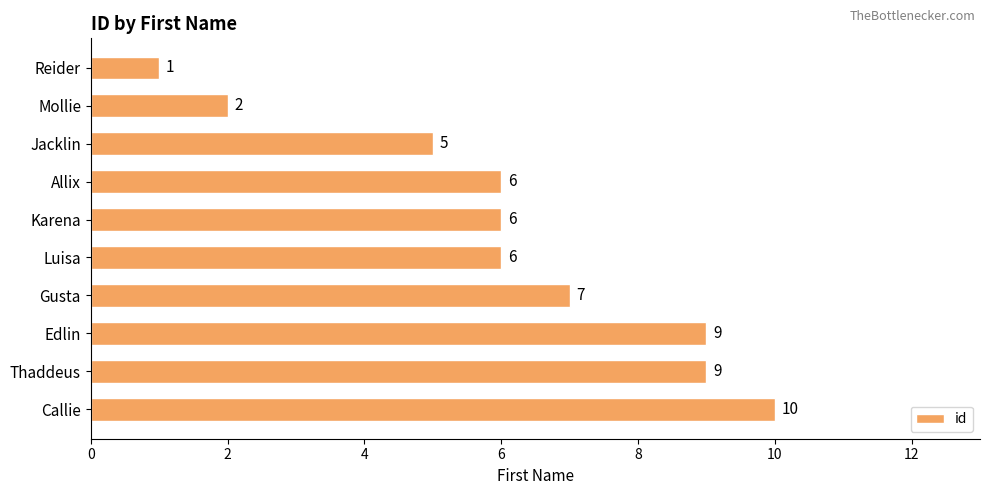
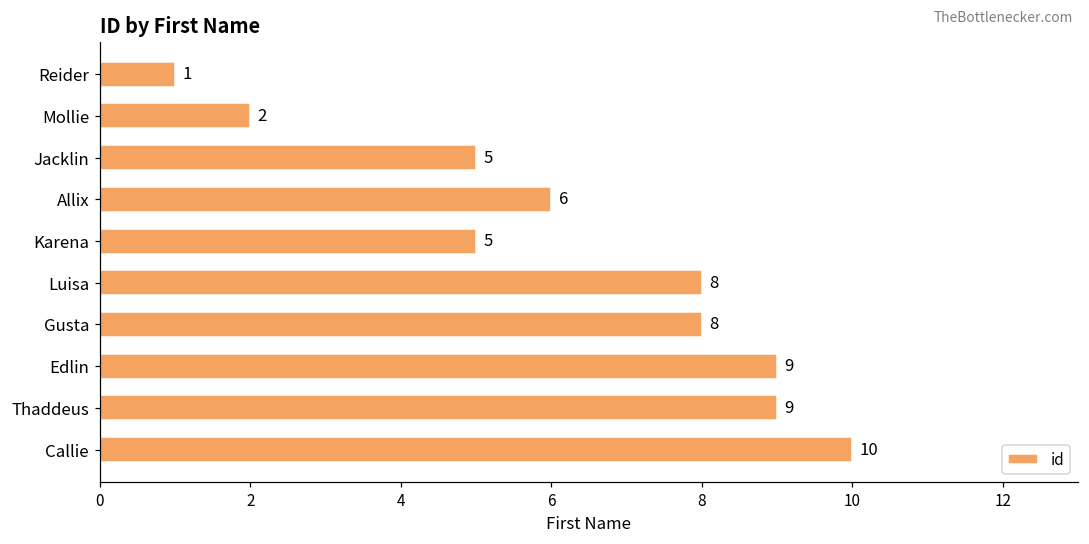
  {
    "Reider": 1,
    "Mollie": 2,
    "Jacklin": 5,
    "Allix": 6,
-   "Karena": 6,
-   "Luisa": 6,
-   "Gusta": 7,
+   "Karena": 5,
+   "Luisa": 8,
+   "Gusta": 8,
    "Edlin": 9,
    "Thaddeus": 9,
    "Callie": 10
  }
